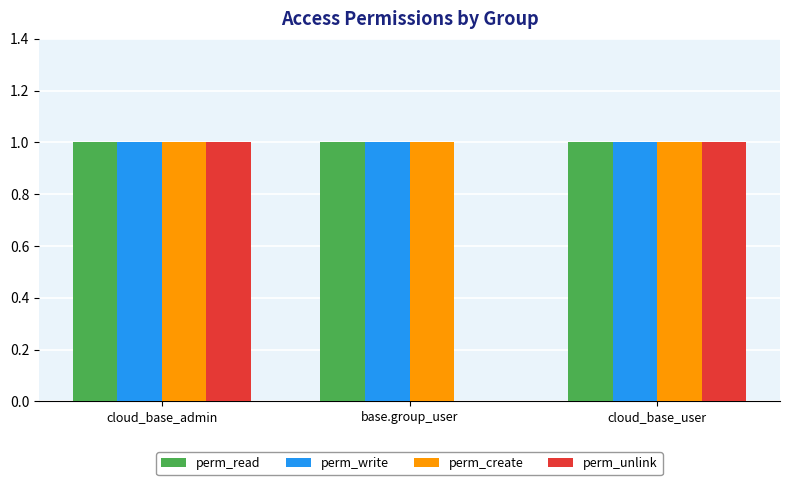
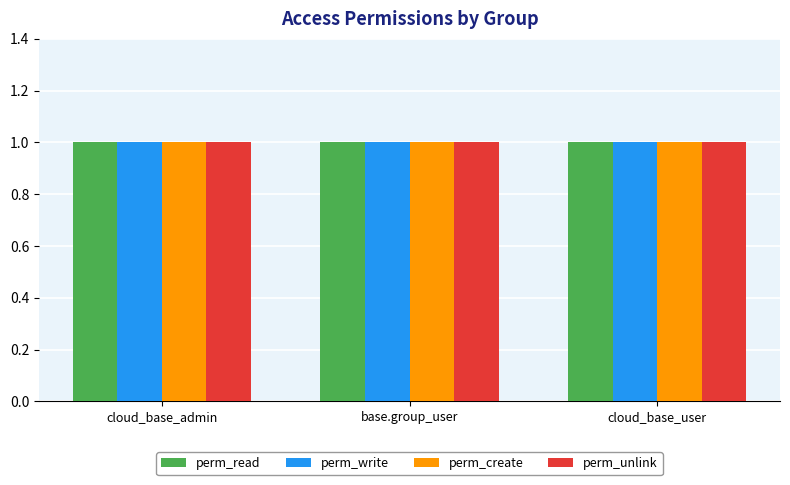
  {
    "perm_read": {
      "cloud_base_admin": 1,
      "base.group_user": 1,
      "cloud_base_user": 1
    },
    "perm_write": {
      "cloud_base_admin": 1,
      "base.group_user": 1,
      "cloud_base_user": 1
    },
    "perm_create": {
      "cloud_base_admin": 1,
      "base.group_user": 1,
      "cloud_base_user": 1
    },
    "perm_unlink": {
      "cloud_base_admin": 1,
-     "base.group_user": 0,
+     "base.group_user": 1,
      "cloud_base_user": 1
    }
  }
